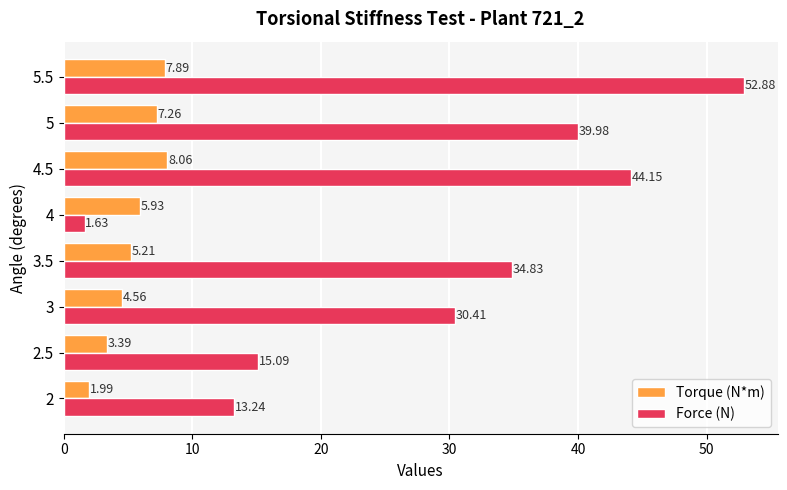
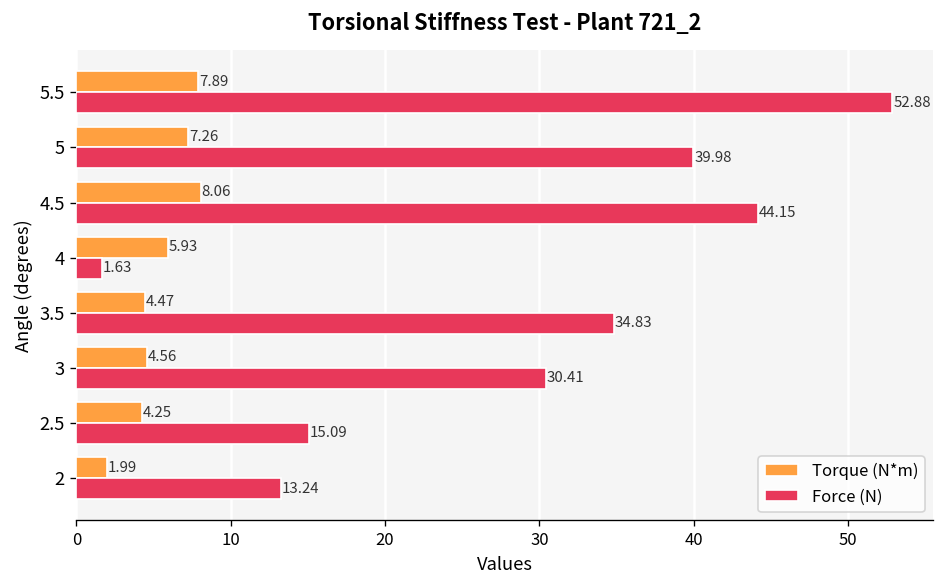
  {
    "Torque (N*m)": {
      "5.5": 7.89,
      "5": 7.26,
      "4.5": 8.06,
      "4": 5.93,
-     "3.5": 5.21,
+     "3.5": 4.47,
      "3": 4.56,
-     "2.5": 3.39,
+     "2.5": 4.25,
      "2": 1.99
    },
    "Force (N)": {
      "5.5": 52.88,
      "5": 39.98,
      "4.5": 44.15,
      "4": 1.63,
      "3.5": 34.83,
      "3": 30.41,
      "2.5": 15.09,
      "2": 13.24
    }
  }
